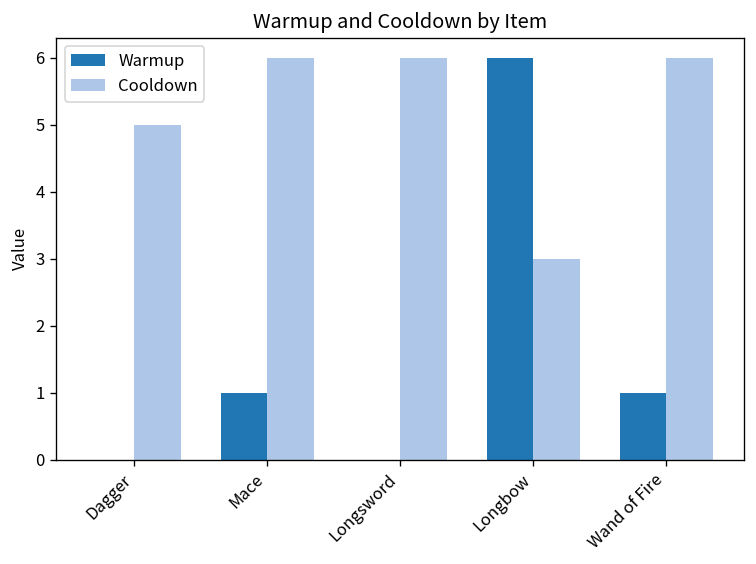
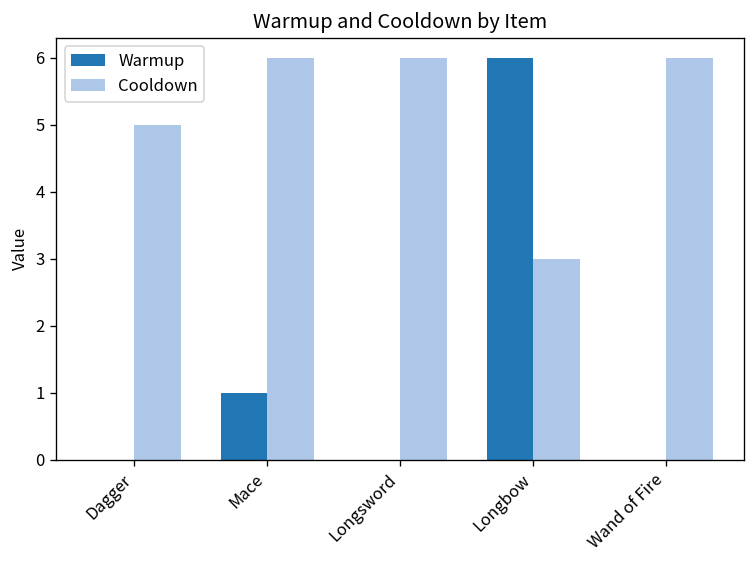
  {
    "Warmup": {
      "Dagger": 0,
      "Mace": 1,
      "Longsword": 0,
      "Longbow": 6,
-     "Wand of Fire": 1
+     "Wand of Fire": 0
    },
    "Cooldown": {
      "Dagger": 5,
      "Mace": 6,
      "Longsword": 6,
      "Longbow": 3,
      "Wand of Fire": 6
    }
  }
